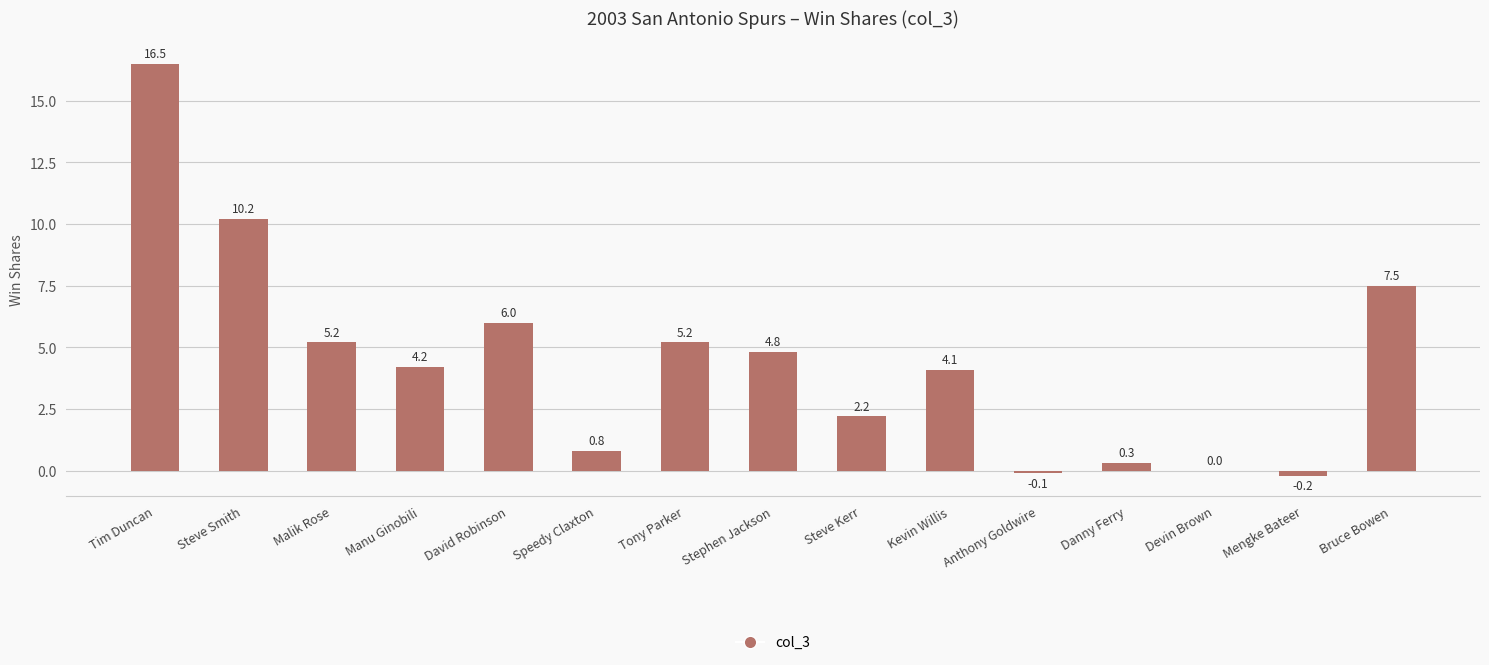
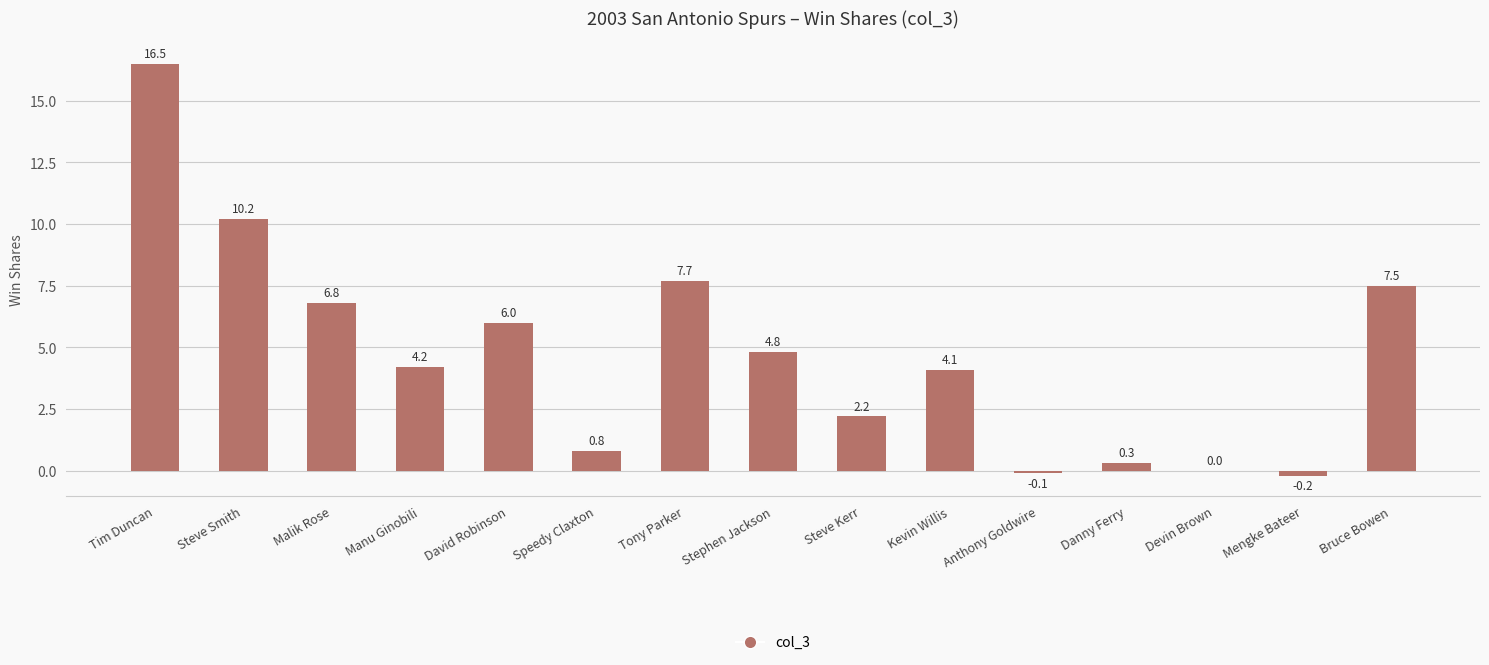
  {
    "Tim Duncan": 16.5,
    "Steve Smith": 10.2,
-   "Malik Rose": 5.2,
+   "Malik Rose": 6.8,
    "Manu Ginobili": 4.2,
    "David Robinson": 6.0,
    "Speedy Claxton": 0.8,
-   "Tony Parker": 5.2,
+   "Tony Parker": 7.7,
    "Stephen Jackson": 4.8,
    "Steve Kerr": 2.2,
    "Kevin Willis": 4.1,
    "Anthony Goldwire": -0.1,
    "Danny Ferry": 0.3,
    "Devin Brown": 0.0,
    "Mengke Bateer": -0.2,
    "Bruce Bowen": 7.5
  }
